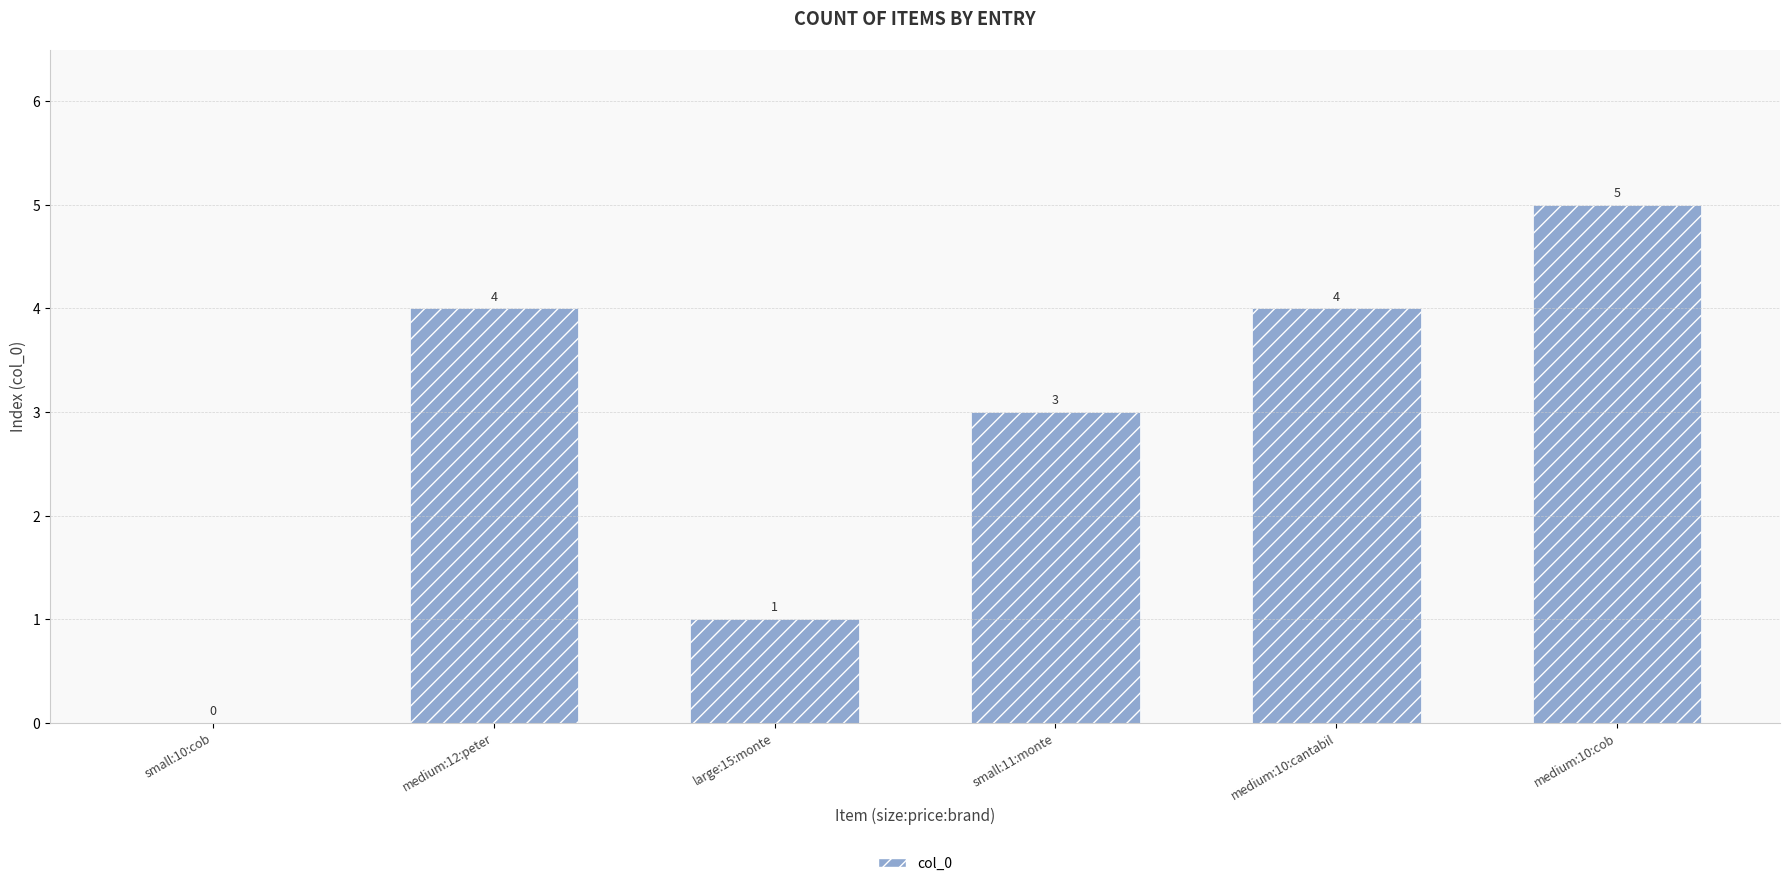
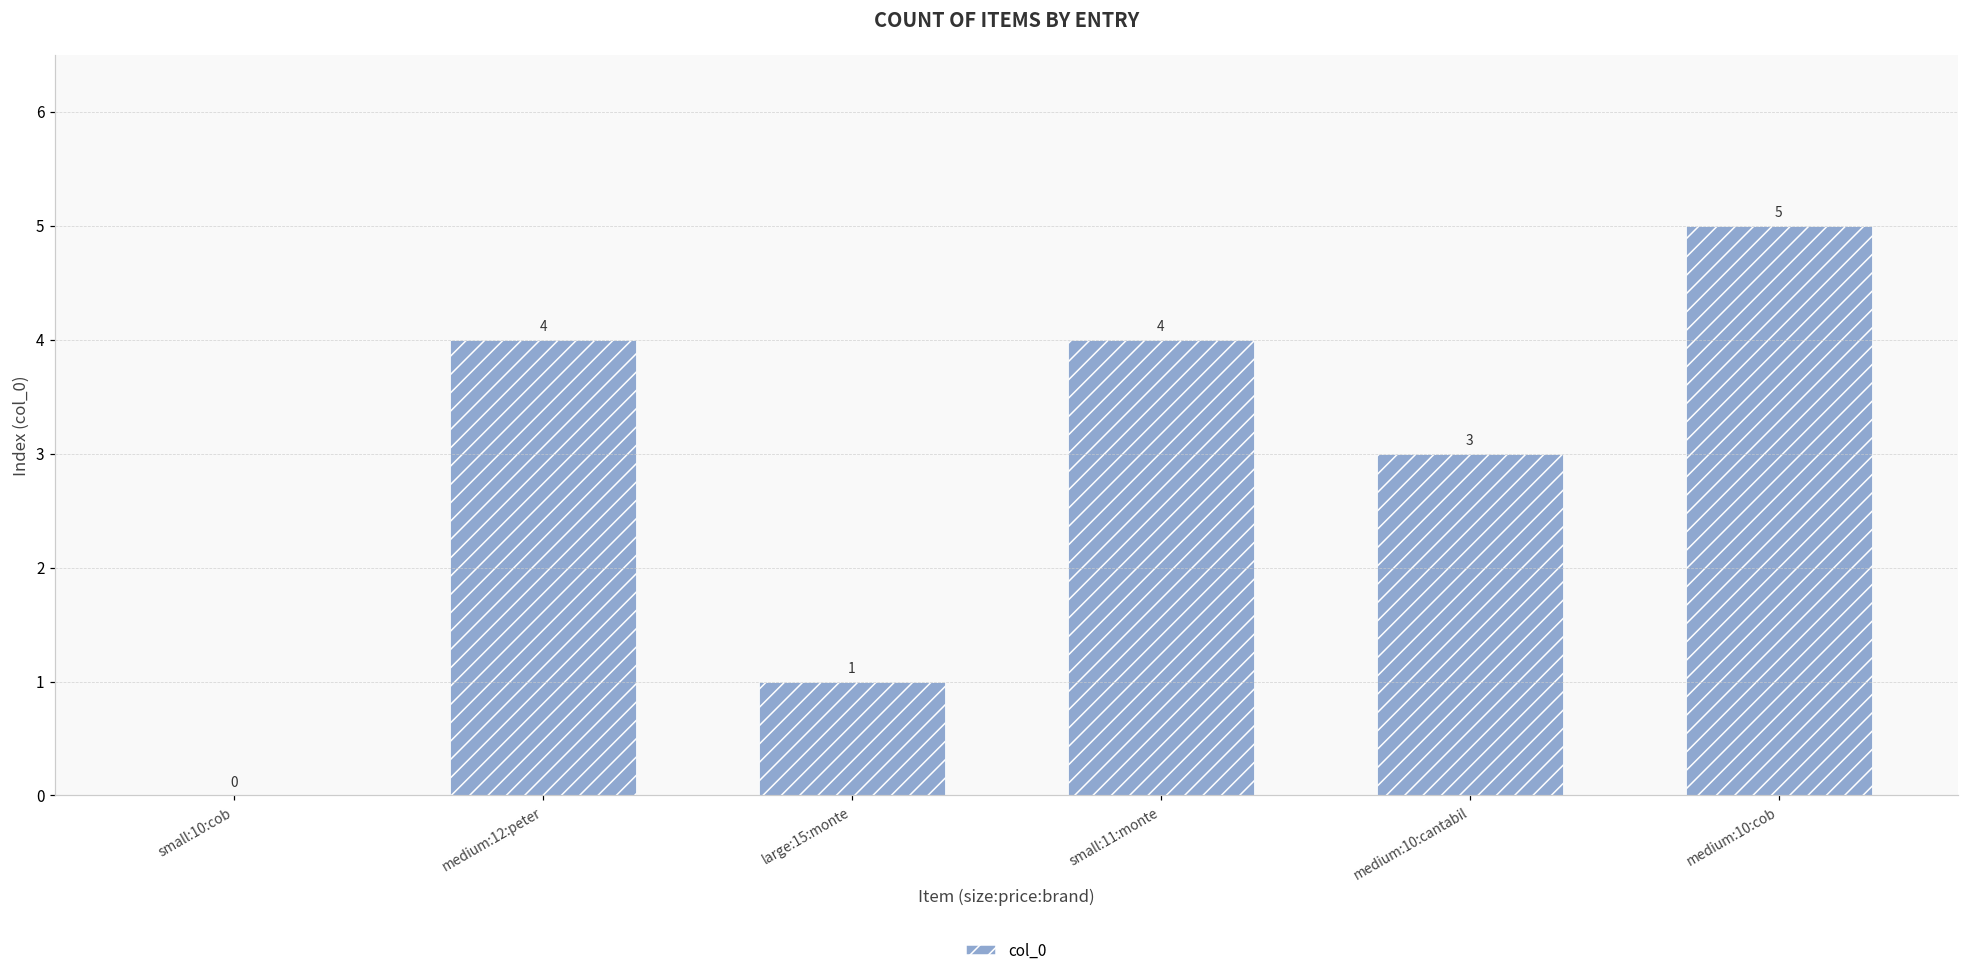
  {
    "small:10:cob": 0,
    "medium:12:peter": 4,
    "large:15:monte": 1,
-   "small:11:monte": 3,
-   "medium:10:cantabil": 4,
+   "small:11:monte": 4,
+   "medium:10:cantabil": 3,
    "medium:10:cob": 5
  }
